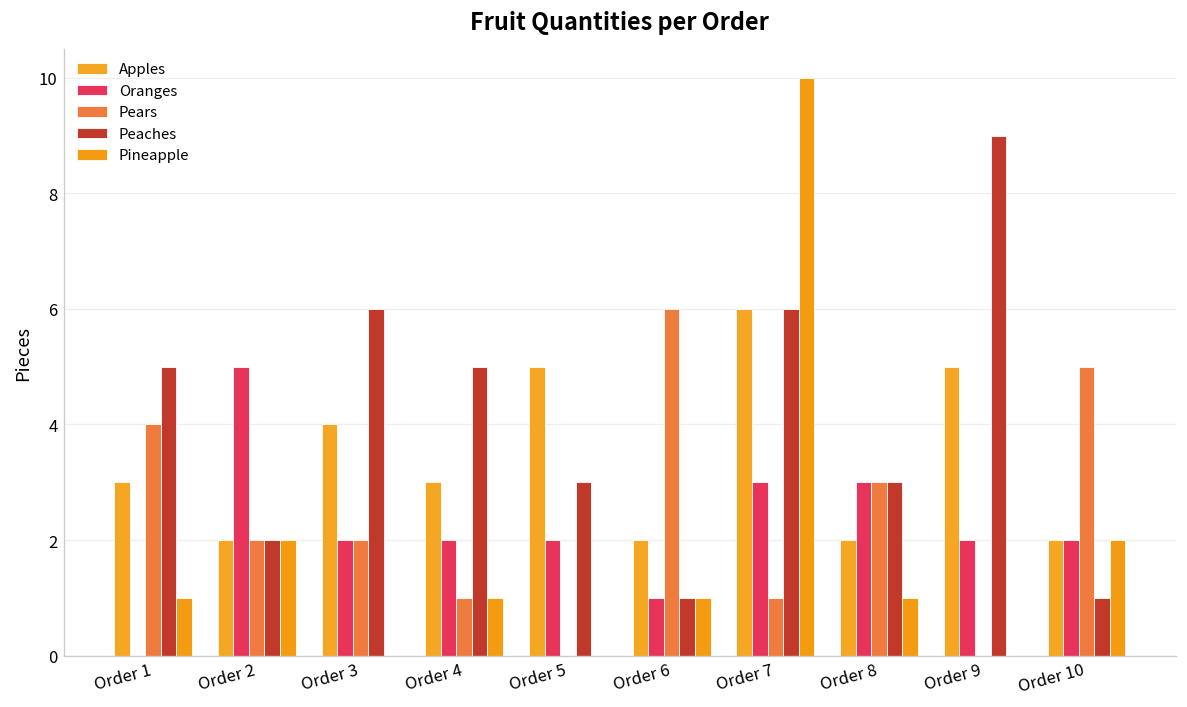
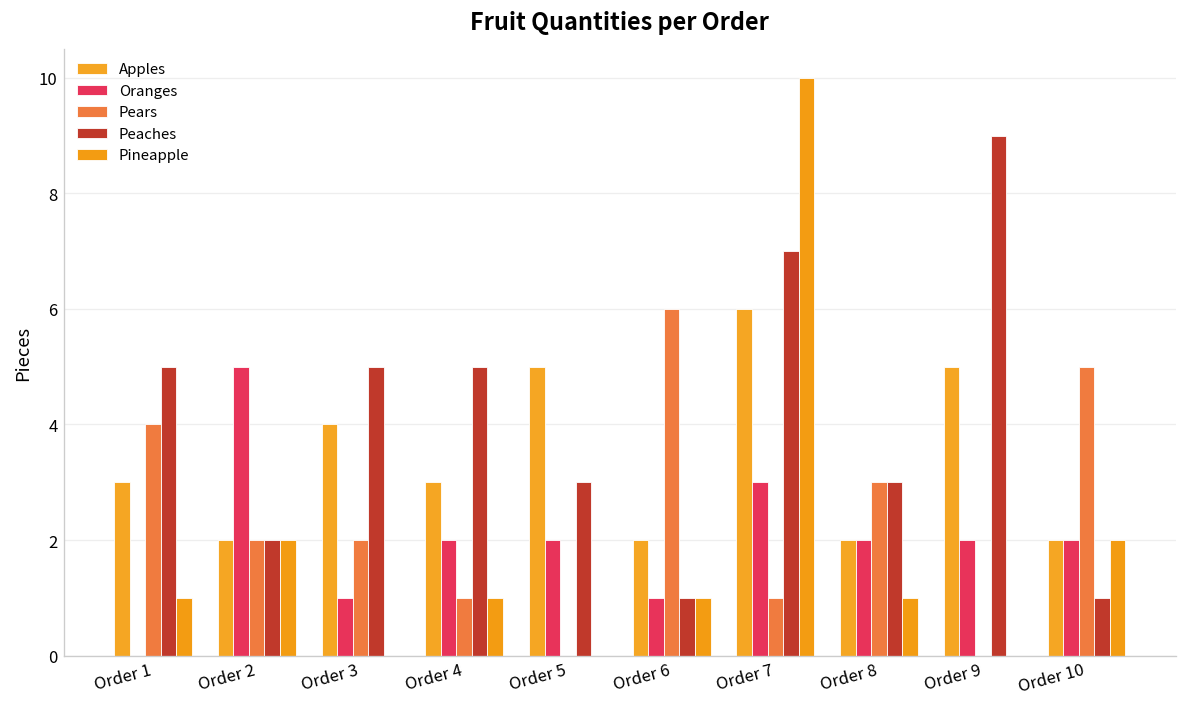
  {
    "Oranges": {
      "Order 1": 0,
      "Order 2": 5,
-     "Order 3": 2,
+     "Order 3": 1,
      "Order 4": 2,
      "Order 5": 2,
      "Order 6": 1,
      "Order 7": 3,
-     "Order 8": 3,
+     "Order 8": 2,
      "Order 9": 2,
      "Order 10": 2
    },
    "Peaches": {
      "Order 1": 5,
      "Order 2": 2,
-     "Order 3": 6,
+     "Order 3": 5,
      "Order 4": 5,
      "Order 5": 3,
      "Order 6": 1,
-     "Order 7": 6,
+     "Order 7": 7,
      "Order 8": 3,
      "Order 9": 9,
      "Order 10": 1
    }
  }
